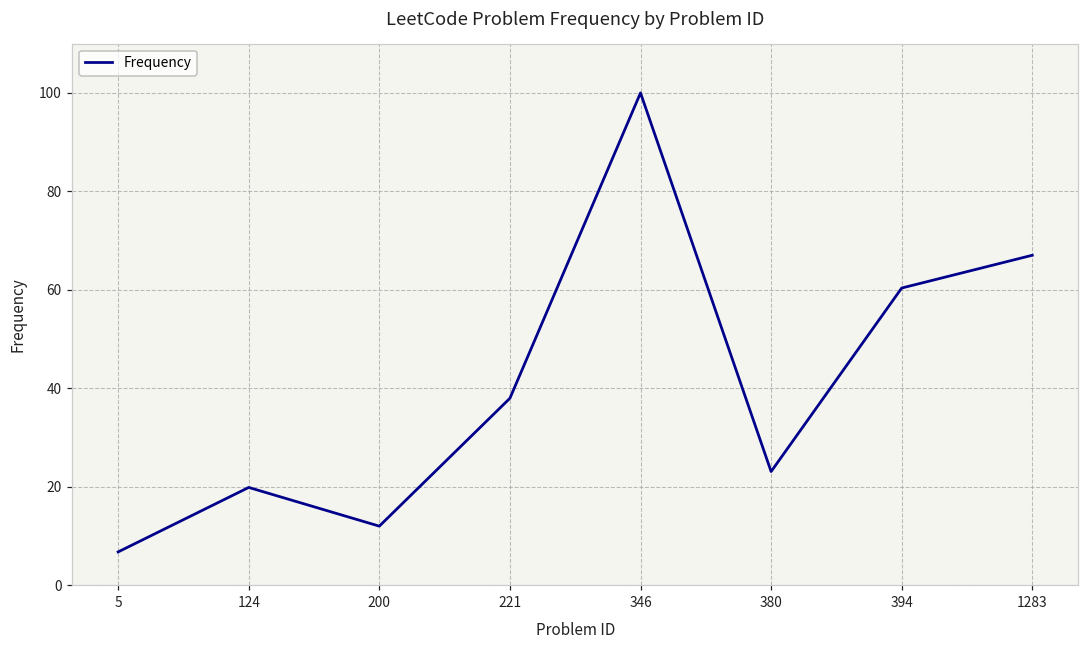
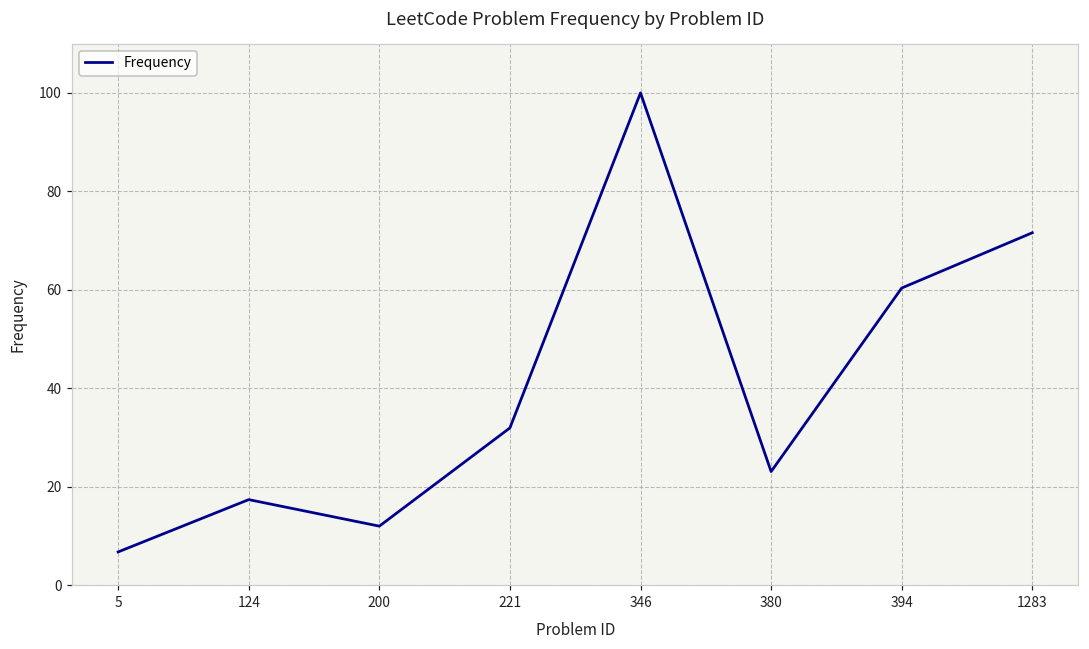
  {
    "5": 7,
-   "124": 20,
+   "124": 17,
    "200": 12,
-   "221": 38,
+   "221": 32,
    "346": 100,
    "380": 23,
    "394": 60,
-   "1283": 67
+   "1283": 72
  }
